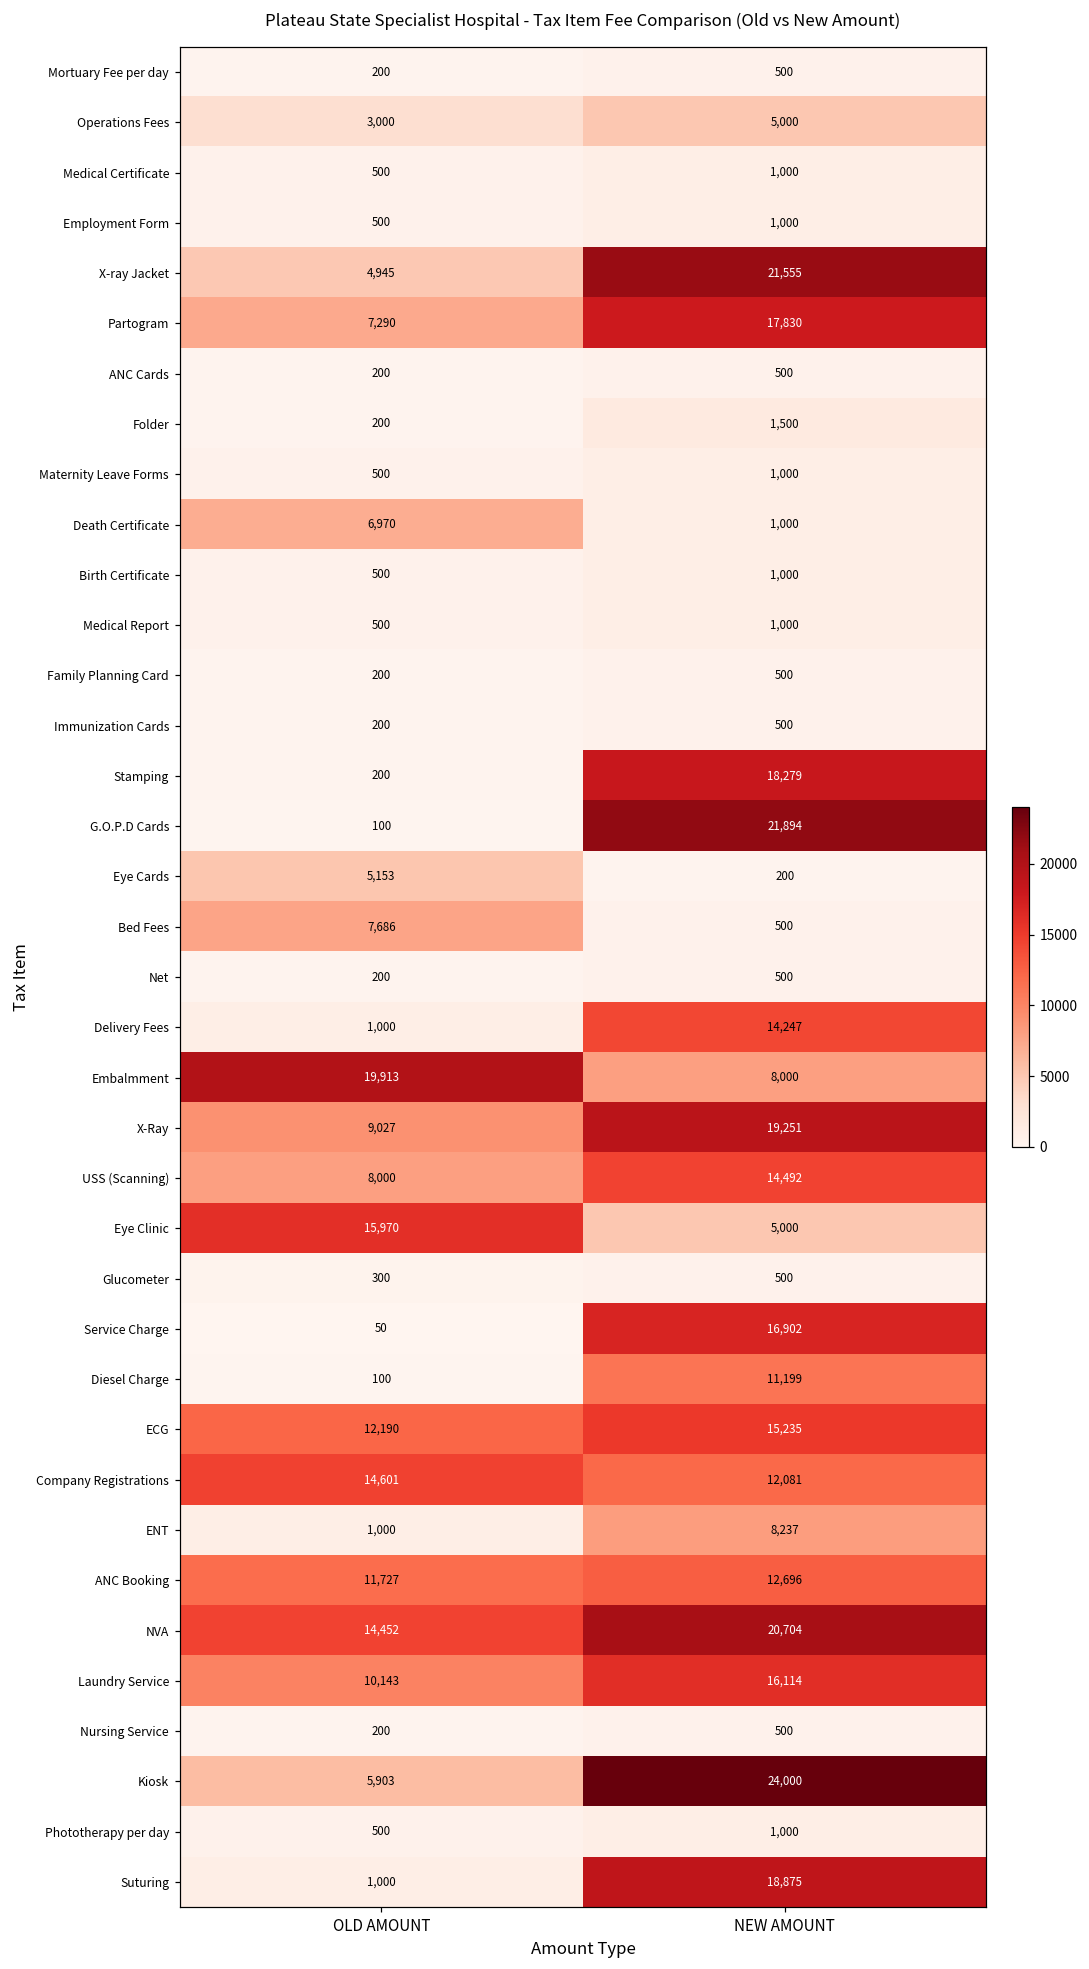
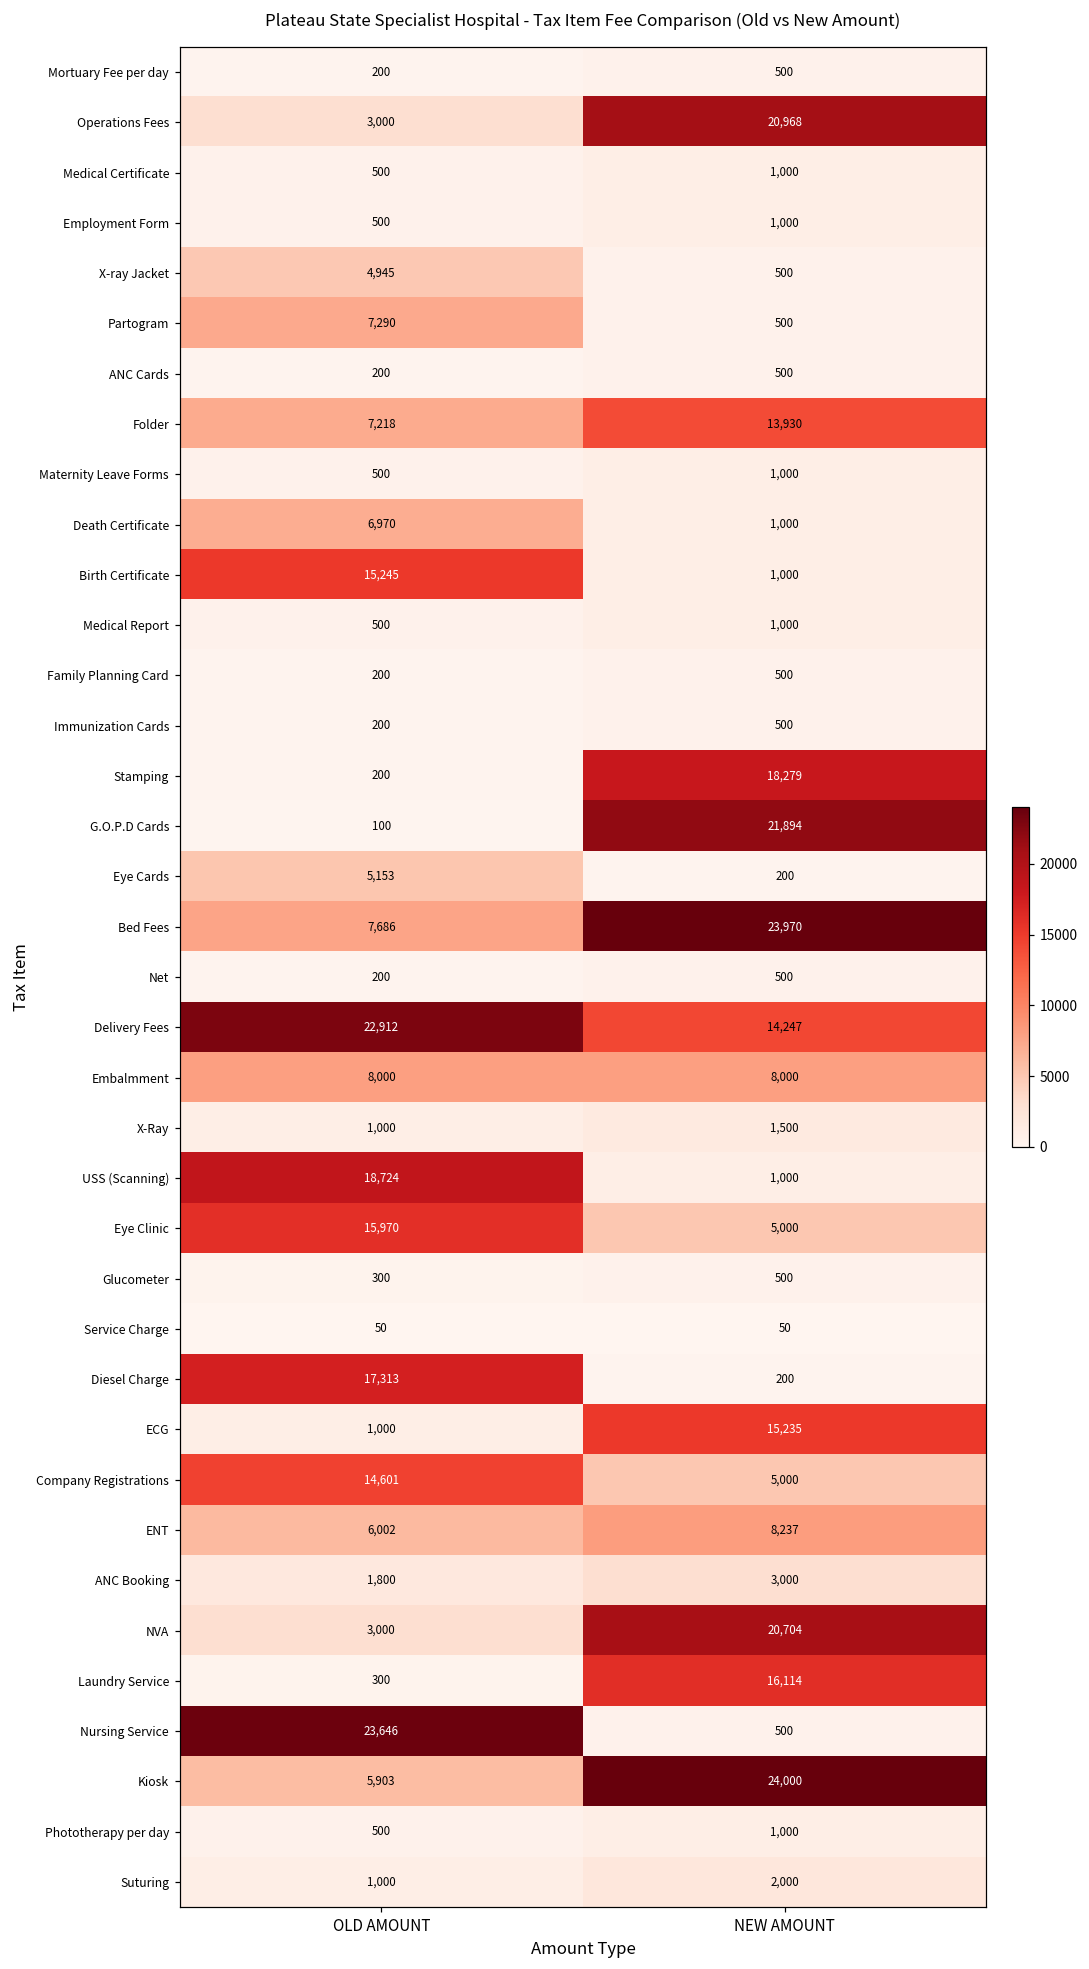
  {
    "Mortuary Fee per day": {
      "OLD AMOUNT": "200",
      "NEW AMOUNT": "500"
    },
    "Operations Fees": {
      "OLD AMOUNT": "3,000",
-     "NEW AMOUNT": "5,000"
+     "NEW AMOUNT": "20,968"
    },
    "Medical Certificate": {
      "OLD AMOUNT": "500",
      "NEW AMOUNT": "1,000"
    },
    "Employment Form": {
      "OLD AMOUNT": "500",
      "NEW AMOUNT": "1,000"
    },
    "X-ray Jacket": {
      "OLD AMOUNT": "4,945",
-     "NEW AMOUNT": "21,555"
+     "NEW AMOUNT": "500"
    },
    "Partogram": {
      "OLD AMOUNT": "7,290",
-     "NEW AMOUNT": "17,830"
+     "NEW AMOUNT": "500"
    },
    "ANC Cards": {
      "OLD AMOUNT": "200",
      "NEW AMOUNT": "500"
    },
    "Folder": {
-     "OLD AMOUNT": "200",
-     "NEW AMOUNT": "1,500"
+     "OLD AMOUNT": "7,218",
+     "NEW AMOUNT": "13,930"
    },
    "Maternity Leave Forms": {
      "OLD AMOUNT": "500",
      "NEW AMOUNT": "1,000"
    },
    "Death Certificate": {
      "OLD AMOUNT": "6,970",
      "NEW AMOUNT": "1,000"
    },
    "Birth Certificate": {
-     "OLD AMOUNT": "500",
+     "OLD AMOUNT": "15,245",
      "NEW AMOUNT": "1,000"
    },
    "Medical Report": {
      "OLD AMOUNT": "500",
      "NEW AMOUNT": "1,000"
    },
    "Family Planning Card": {
      "OLD AMOUNT": "200",
      "NEW AMOUNT": "500"
    },
    "Immunization Cards": {
      "OLD AMOUNT": "200",
      "NEW AMOUNT": "500"
    },
    "Stamping": {
      "OLD AMOUNT": "200",
      "NEW AMOUNT": "18,279"
    },
    "G.O.P.D Cards": {
      "OLD AMOUNT": "100",
      "NEW AMOUNT": "21,894"
    },
    "Eye Cards": {
      "OLD AMOUNT": "5,153",
      "NEW AMOUNT": "200"
    },
    "Bed Fees": {
      "OLD AMOUNT": "7,686",
-     "NEW AMOUNT": "500"
+     "NEW AMOUNT": "23,970"
    },
    "Net": {
      "OLD AMOUNT": "200",
      "NEW AMOUNT": "500"
    },
    "Delivery Fees": {
-     "OLD AMOUNT": "1,000",
+     "OLD AMOUNT": "22,912",
      "NEW AMOUNT": "14,247"
    },
    "Embalmment": {
-     "OLD AMOUNT": "19,913",
+     "OLD AMOUNT": "8,000",
      "NEW AMOUNT": "8,000"
    },
    "X-Ray": {
-     "OLD AMOUNT": "9,027",
-     "NEW AMOUNT": "19,251"
+     "OLD AMOUNT": "1,000",
+     "NEW AMOUNT": "1,500"
    },
    "USS (Scanning)": {
-     "OLD AMOUNT": "8,000",
-     "NEW AMOUNT": "14,492"
+     "OLD AMOUNT": "18,724",
+     "NEW AMOUNT": "1,000"
    },
    "Eye Clinic": {
      "OLD AMOUNT": "15,970",
      "NEW AMOUNT": "5,000"
    },
    "Glucometer": {
      "OLD AMOUNT": "300",
      "NEW AMOUNT": "500"
    },
    "Service Charge": {
      "OLD AMOUNT": "50",
-     "NEW AMOUNT": "16,902"
+     "NEW AMOUNT": "50"
    },
    "Diesel Charge": {
-     "OLD AMOUNT": "100",
-     "NEW AMOUNT": "11,199"
+     "OLD AMOUNT": "17,313",
+     "NEW AMOUNT": "200"
    },
    "ECG": {
-     "OLD AMOUNT": "12,190",
+     "OLD AMOUNT": "1,000",
      "NEW AMOUNT": "15,235"
    },
    "Company Registrations": {
      "OLD AMOUNT": "14,601",
-     "NEW AMOUNT": "12,081"
+     "NEW AMOUNT": "5,000"
    },
    "ENT": {
-     "OLD AMOUNT": "1,000",
+     "OLD AMOUNT": "6,002",
      "NEW AMOUNT": "8,237"
    },
    "ANC Booking": {
-     "OLD AMOUNT": "11,727",
-     "NEW AMOUNT": "12,696"
+     "OLD AMOUNT": "1,800",
+     "NEW AMOUNT": "3,000"
    },
    "NVA": {
-     "OLD AMOUNT": "14,452",
+     "OLD AMOUNT": "3,000",
      "NEW AMOUNT": "20,704"
    },
    "Laundry Service": {
-     "OLD AMOUNT": "10,143",
+     "OLD AMOUNT": "300",
      "NEW AMOUNT": "16,114"
    },
    "Nursing Service": {
-     "OLD AMOUNT": "200",
+     "OLD AMOUNT": "23,646",
      "NEW AMOUNT": "500"
    },
    "Kiosk": {
      "OLD AMOUNT": "5,903",
      "NEW AMOUNT": "24,000"
    },
    "Phototherapy per day": {
      "OLD AMOUNT": "500",
      "NEW AMOUNT": "1,000"
    },
    "Suturing": {
      "OLD AMOUNT": "1,000",
-     "NEW AMOUNT": "18,875"
+     "NEW AMOUNT": "2,000"
    }
  }
